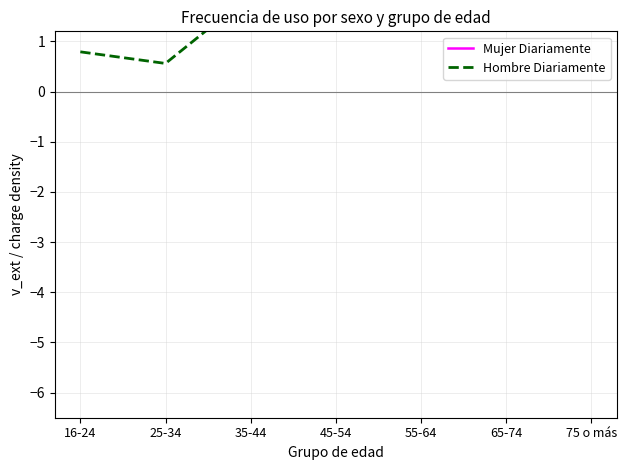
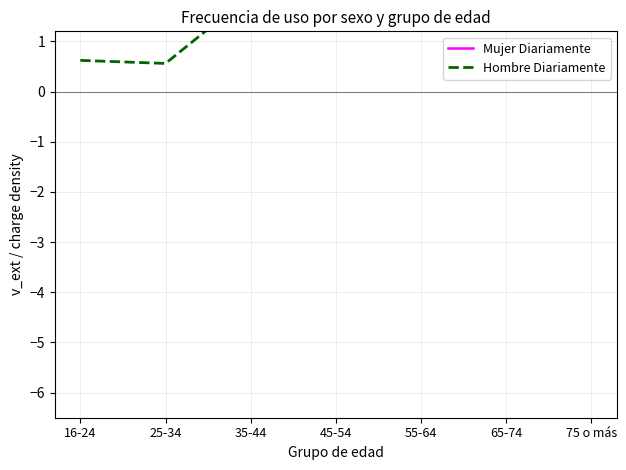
  {
    "Hombre Diariamente": {
-     "16-24": 0.8,
+     "16-24": 0.6,
      "25-34": 0.6
    }
  }
